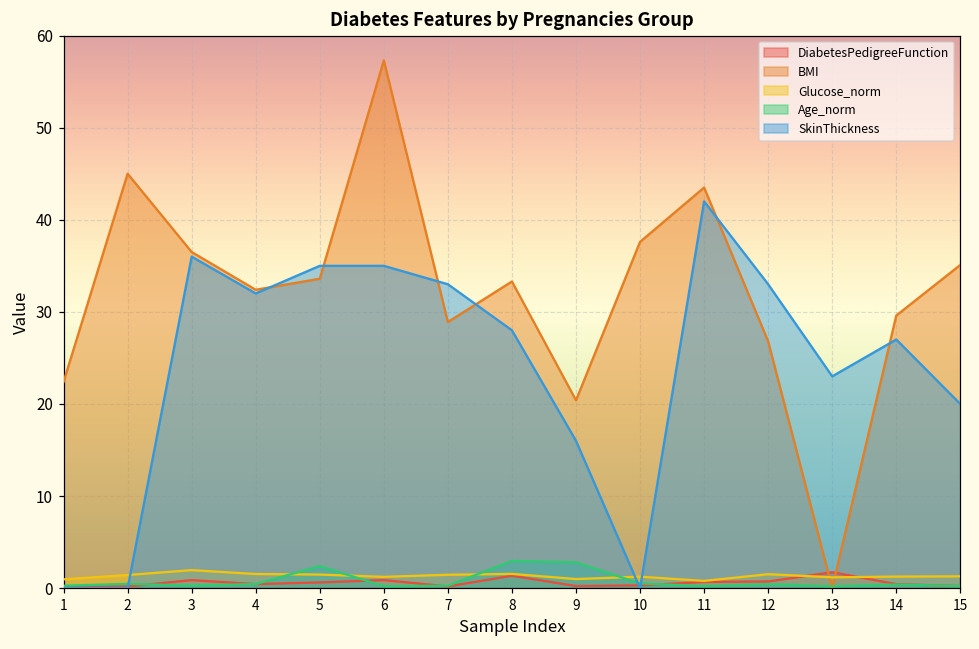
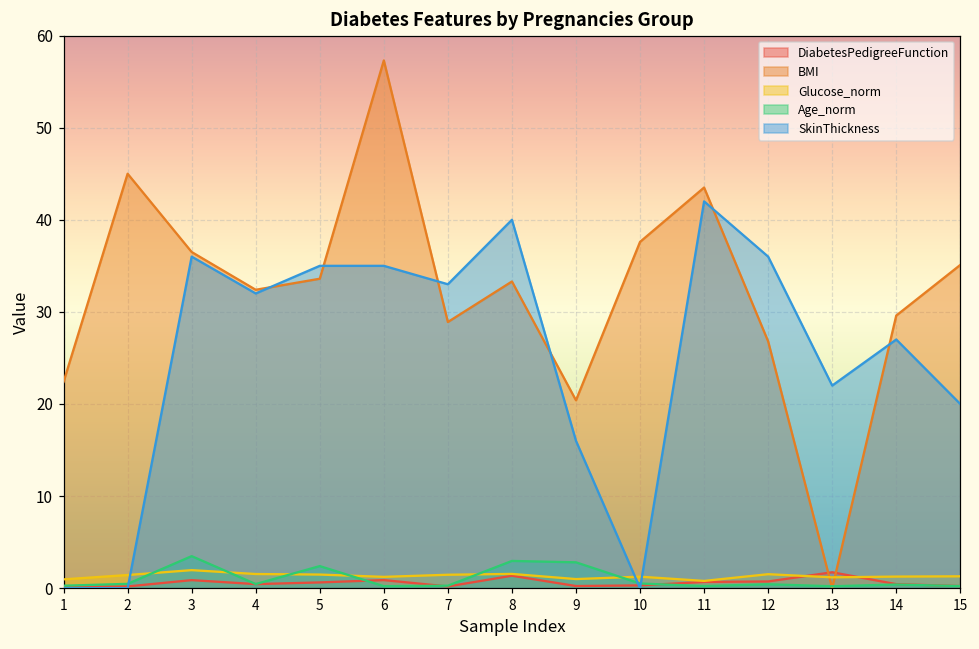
  {
    "Age_norm": {
-     "3": 0,
+     "3": 3,
      "5": 2,
      "6": 0,
      "8": 3,
      "9": 3,
      "11": 0
    },
    "SkinThickness": {
      "3": 36,
      "4": 32,
      "5": 35,
      "6": 35,
      "7": 33,
-     "8": 28,
+     "8": 40,
      "9": 16,
      "11": 42,
-     "12": 33,
-     "13": 23,
+     "12": 36,
+     "13": 22,
      "14": 27,
      "15": 20
    }
  }
